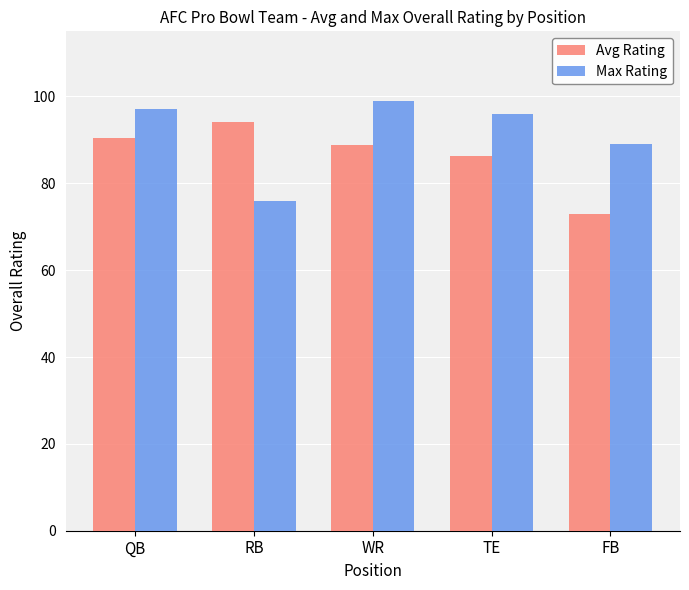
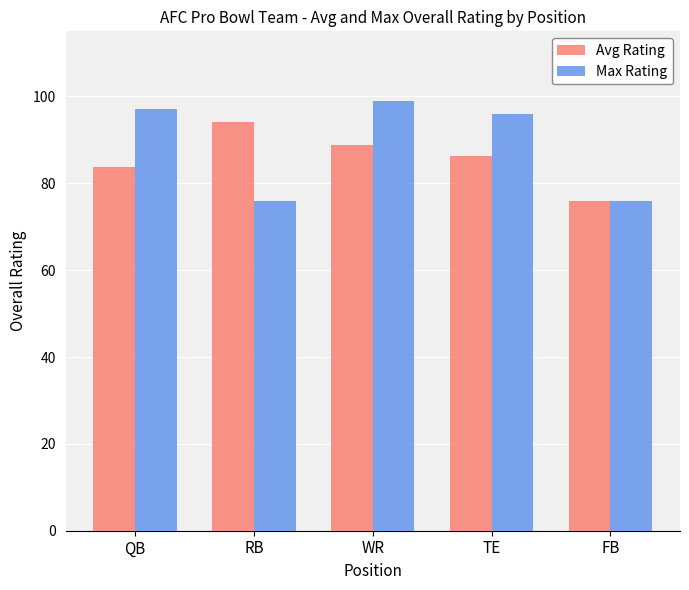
  {
    "Avg Rating": {
-     "QB": 90,
+     "QB": 84,
      "RB": 94,
      "WR": 89,
      "TE": 86,
-     "FB": 73
+     "FB": 76
    },
    "Max Rating": {
      "QB": 97,
      "RB": 76,
      "WR": 99,
      "TE": 96,
-     "FB": 89
+     "FB": 76
    }
  }
